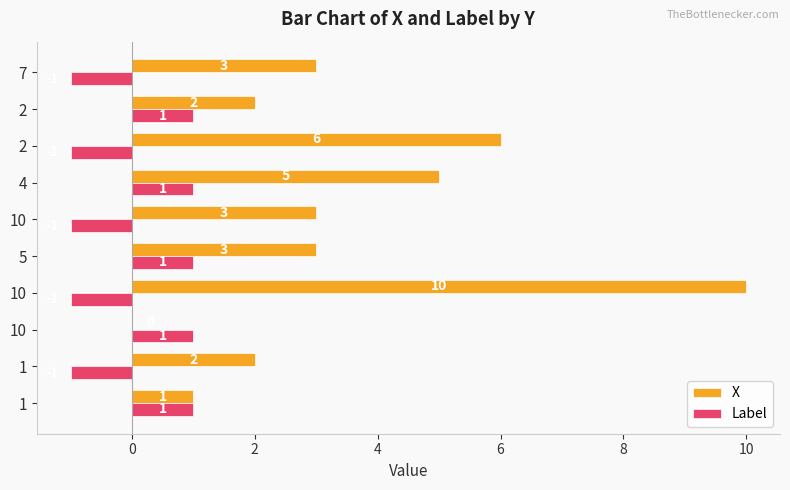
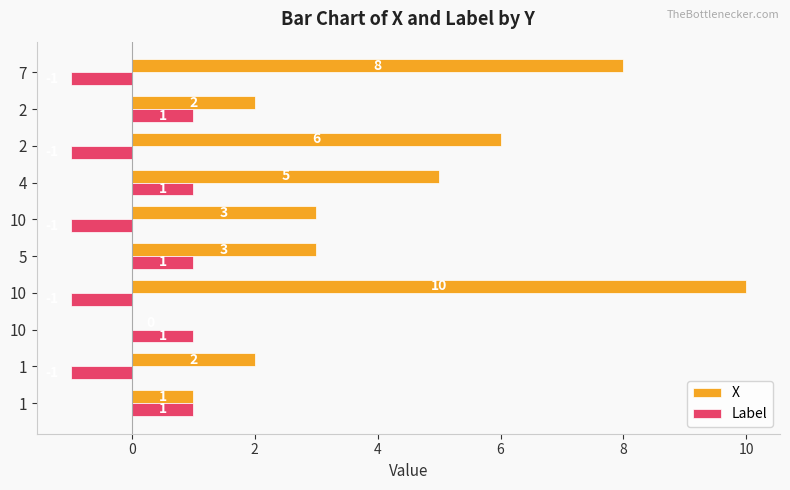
  {
    "X": {
-     "7": 3,
+     "7": 8,
      "4": 5,
      "5": 3
    },
    "Label": {
      "4": 1,
      "5": 1
    }
  }
